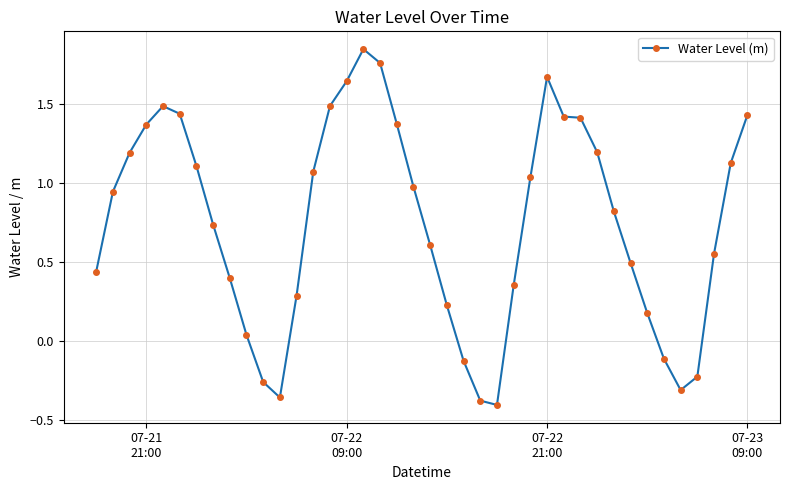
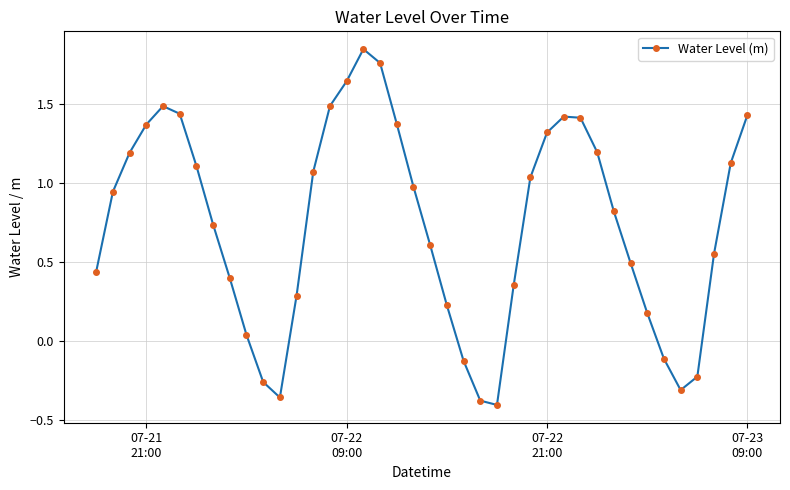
  {
    "07-21 21:00": 1.37,
    "07-22 09:00": 1.64,
-   "07-22 21:00": 1.67,
+   "07-22 21:00": 1.32,
    "07-23 09:00": 1.43
  }
